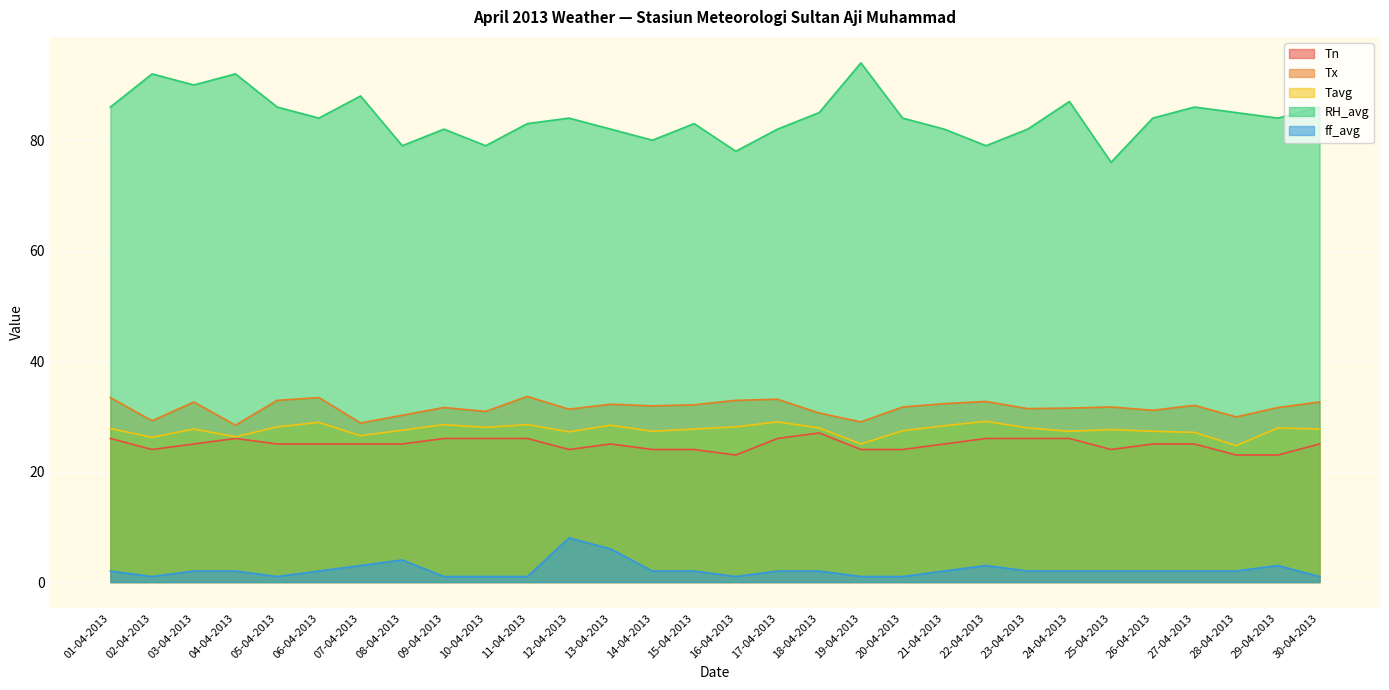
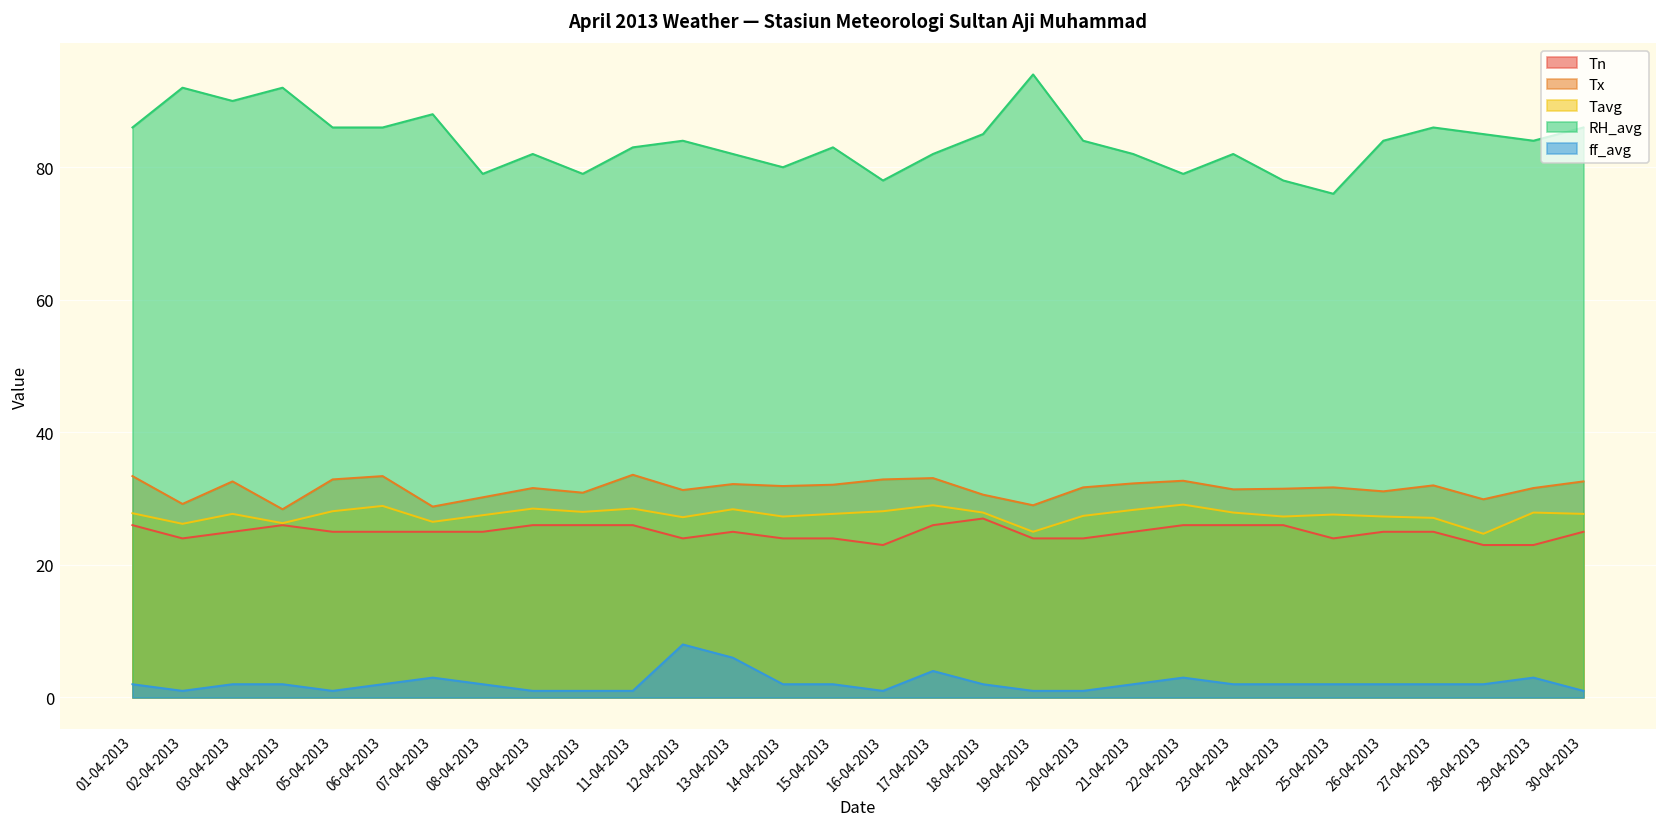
  {
    "Tavg": {
      "01-04-2013": 28,
      "02-04-2013": 26,
      "03-04-2013": 28,
      "05-04-2013": 28,
      "06-04-2013": 29,
      "07-04-2013": 27,
      "08-04-2013": 28,
      "09-04-2013": 29,
      "10-04-2013": 28,
      "11-04-2013": 29,
      "12-04-2013": 27,
      "13-04-2013": 28,
      "14-04-2013": 27,
      "15-04-2013": 28,
      "16-04-2013": 28,
      "17-04-2013": 29,
      "18-04-2013": 28,
      "19-04-2013": 25,
      "20-04-2013": 27,
      "21-04-2013": 28,
      "22-04-2013": 29,
      "23-04-2013": 28,
      "24-04-2013": 27,
      "25-04-2013": 28,
      "26-04-2013": 27,
      "27-04-2013": 27,
      "28-04-2013": 25,
      "29-04-2013": 28,
      "30-04-2013": 28
    },
    "RH_avg": {
      "01-04-2013": 86,
      "02-04-2013": 92,
      "03-04-2013": 90,
      "04-04-2013": 92,
      "05-04-2013": 86,
-     "06-04-2013": 84,
+     "06-04-2013": 86,
      "07-04-2013": 88,
      "08-04-2013": 79,
      "09-04-2013": 82,
      "10-04-2013": 79,
      "11-04-2013": 83,
      "12-04-2013": 84,
      "13-04-2013": 82,
      "14-04-2013": 80,
      "15-04-2013": 83,
      "16-04-2013": 78,
      "17-04-2013": 82,
      "18-04-2013": 85,
      "19-04-2013": 94,
      "20-04-2013": 84,
      "21-04-2013": 82,
      "22-04-2013": 79,
      "23-04-2013": 82,
-     "24-04-2013": 87,
+     "24-04-2013": 78,
      "25-04-2013": 76,
      "26-04-2013": 84,
      "27-04-2013": 86,
      "28-04-2013": 85,
      "29-04-2013": 84
    },
    "ff_avg": {
      "01-04-2013": 2,
      "02-04-2013": 1,
      "03-04-2013": 2,
      "04-04-2013": 2,
      "05-04-2013": 1,
      "06-04-2013": 2,
      "07-04-2013": 3,
-     "08-04-2013": 4,
+     "08-04-2013": 2,
      "09-04-2013": 1,
      "10-04-2013": 1,
      "11-04-2013": 1,
      "12-04-2013": 8,
      "13-04-2013": 6,
      "14-04-2013": 2,
      "15-04-2013": 2,
      "16-04-2013": 1,
-     "17-04-2013": 2,
+     "17-04-2013": 4,
      "18-04-2013": 2,
      "19-04-2013": 1,
      "20-04-2013": 1,
      "21-04-2013": 2,
      "22-04-2013": 3,
      "23-04-2013": 2,
      "24-04-2013": 2,
      "25-04-2013": 2,
      "26-04-2013": 2,
      "27-04-2013": 2,
      "28-04-2013": 2,
      "29-04-2013": 3,
      "30-04-2013": 1
    }
  }
